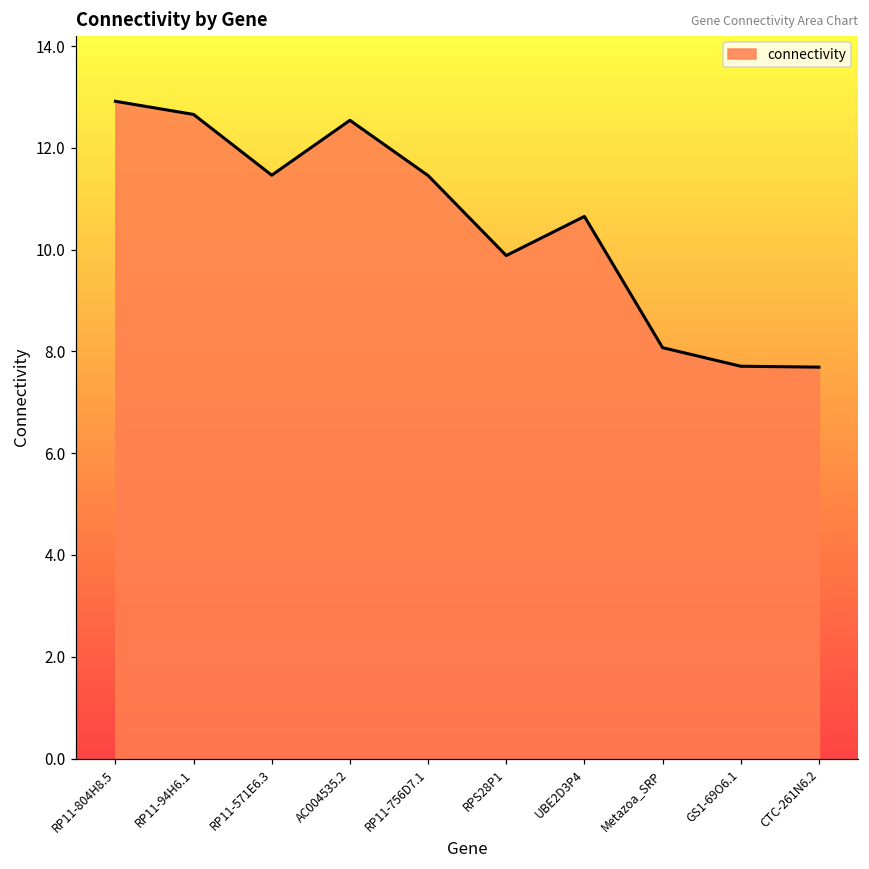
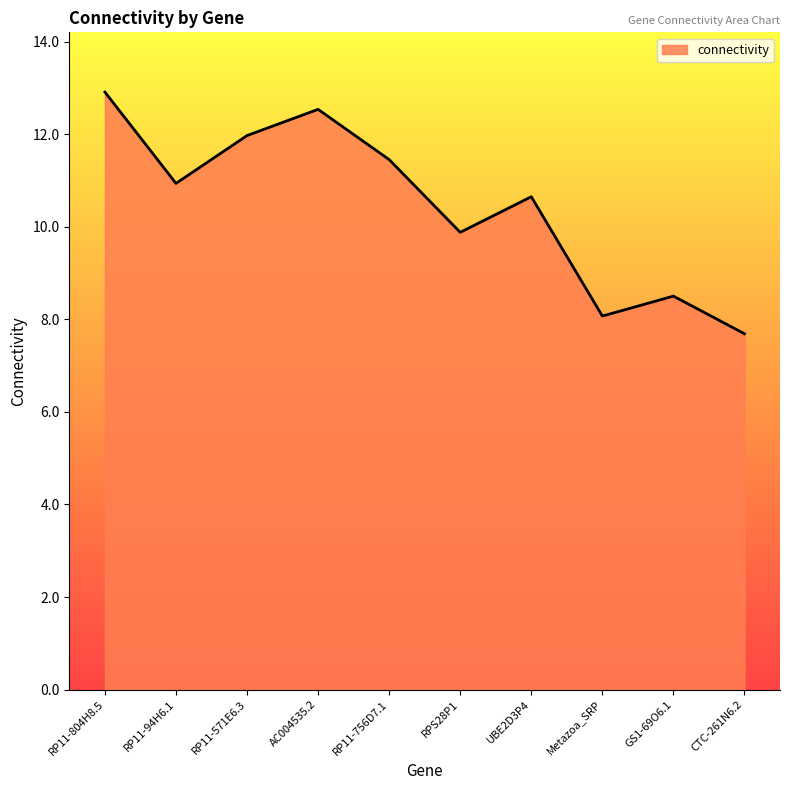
  {
    "RP11-804H8.5": 12.9,
-   "RP11-94H6.1": 12.7,
-   "RP11-571E6.3": 11.5,
+   "RP11-94H6.1": 10.9,
+   "RP11-571E6.3": 12.0,
    "AC004535.2": 12.5,
    "RP11-756D7.1": 11.5,
    "RPS28P1": 9.9,
    "UBE2D3P4": 10.7,
    "Metazoa_SRP": 8.1,
-   "GS1-69O6.1": 7.7,
+   "GS1-69O6.1": 8.5,
    "CTC-261N6.2": 7.7
  }
